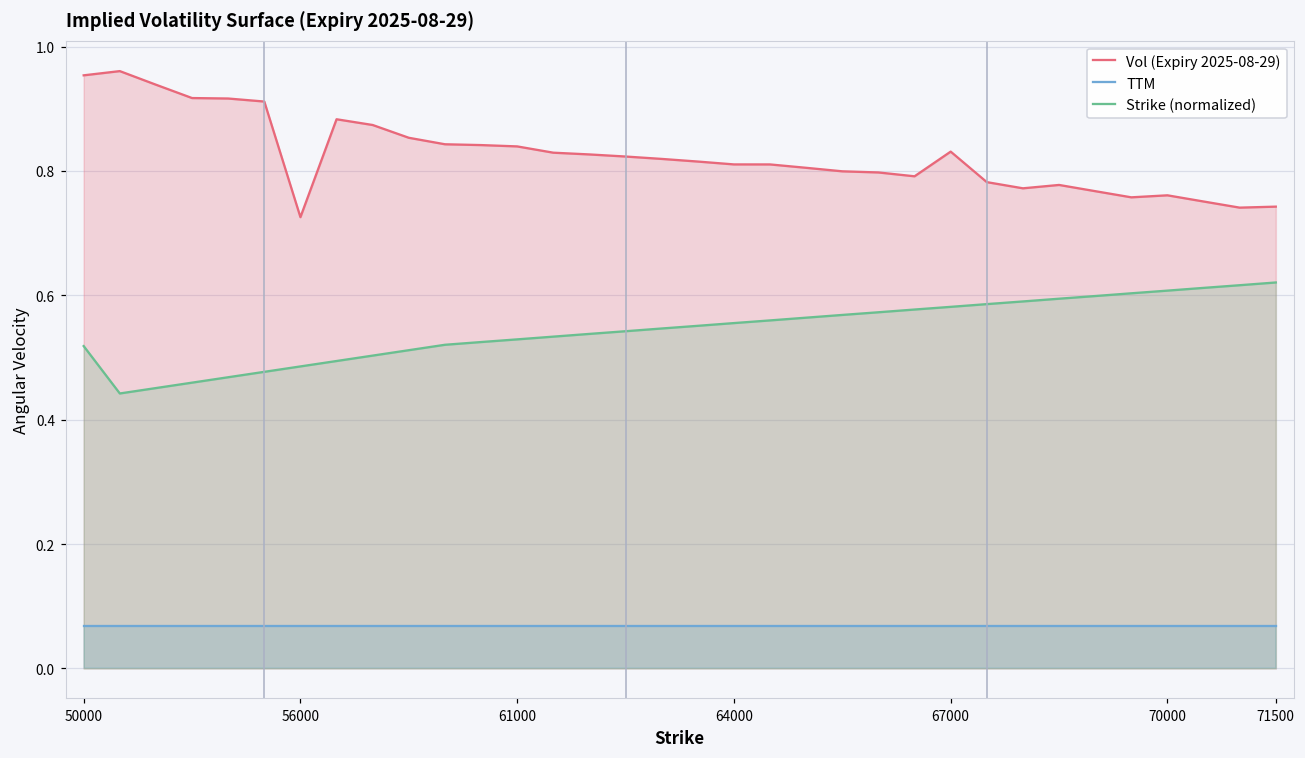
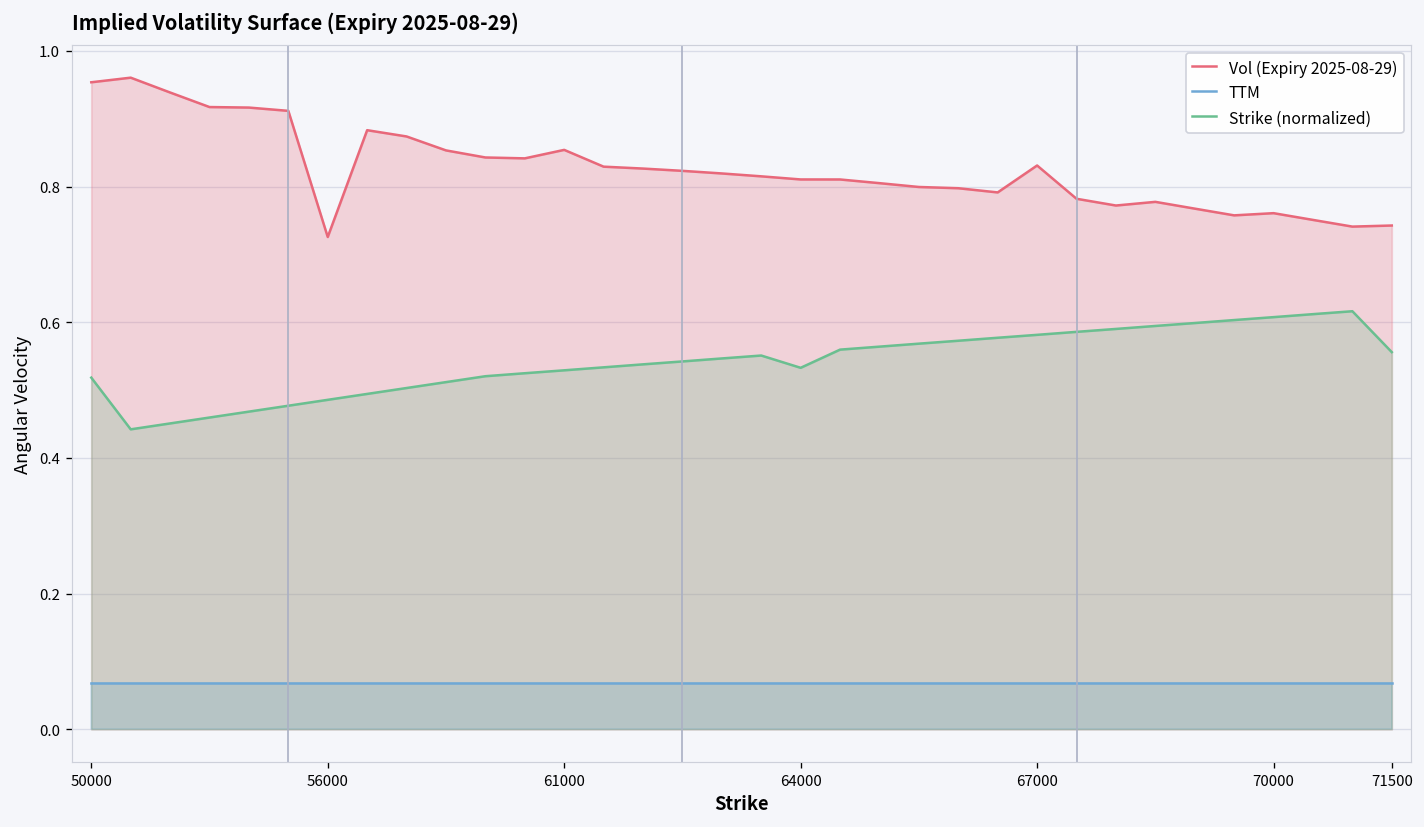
  {
    "Vol (Expiry 2025-08-29)": {
      "50000": 0.95,
      "56000": 0.73,
-     "61000": 0.84,
+     "61000": 0.85,
      "64000": 0.81,
      "67000": 0.83,
      "70000": 0.76,
      "71500": 0.74
    },
    "TTM": {
      "50000": 0.07,
      "56000": 0.07,
      "61000": 0.07,
      "64000": 0.07,
      "67000": 0.07,
      "70000": 0.07,
      "71500": 0.07
    },
    "Strike (normalized)": {
      "50000": 0.52,
      "56000": 0.49,
      "61000": 0.53,
-     "64000": 0.56,
+     "64000": 0.53,
      "67000": 0.58,
      "70000": 0.61,
-     "71500": 0.62
+     "71500": 0.56
    }
  }
